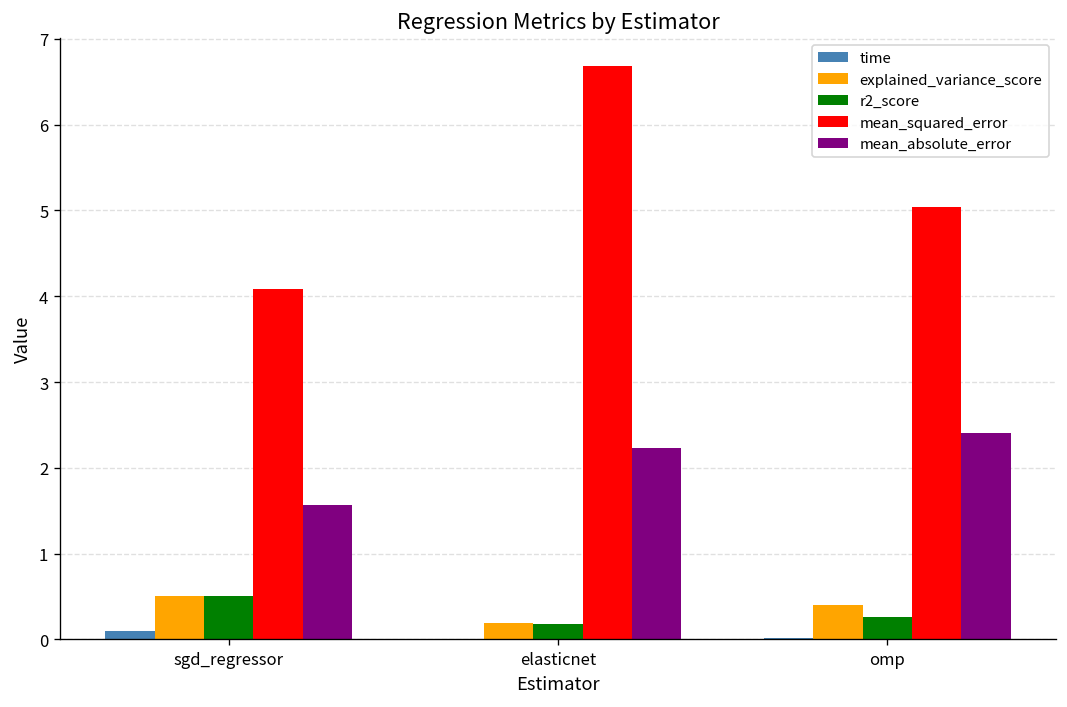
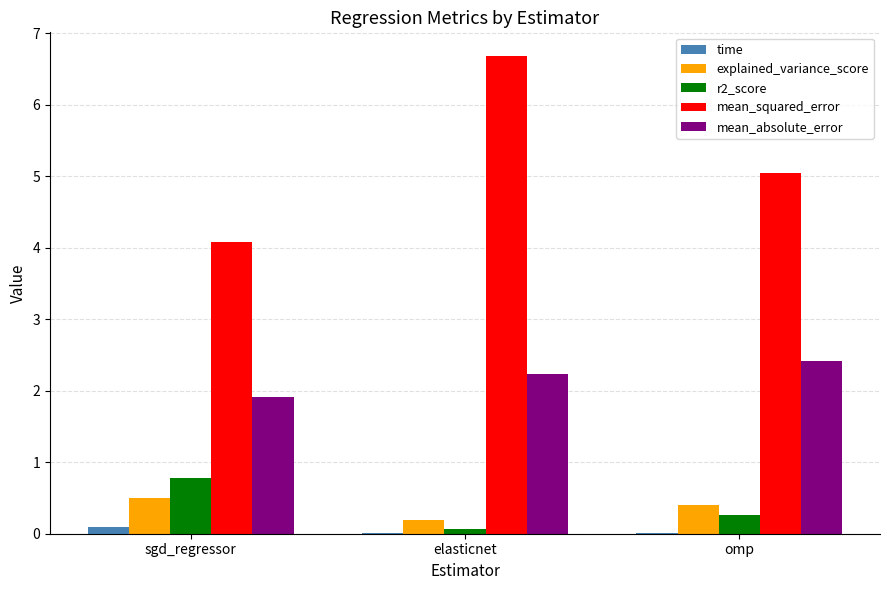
  {
    "time": {
      "sgd_regressor": 0.1
    },
    "explained_variance_score": {
      "sgd_regressor": 0.5,
      "elasticnet": 0.2,
      "omp": 0.4
    },
    "r2_score": {
-     "sgd_regressor": 0.5,
-     "elasticnet": 0.2,
+     "sgd_regressor": 0.8,
+     "elasticnet": 0.1,
      "omp": 0.3
    },
    "mean_squared_error": {
      "sgd_regressor": 4.1,
      "elasticnet": 6.7,
      "omp": 5.0
    },
    "mean_absolute_error": {
-     "sgd_regressor": 1.6,
+     "sgd_regressor": 1.9,
      "elasticnet": 2.2,
      "omp": 2.4
    }
  }
